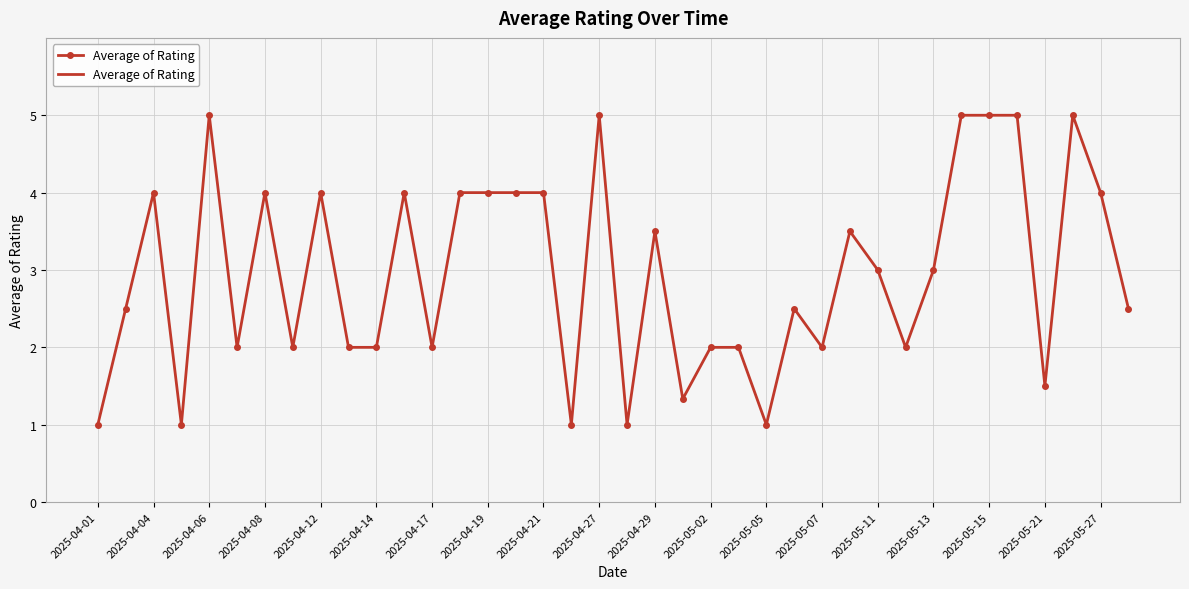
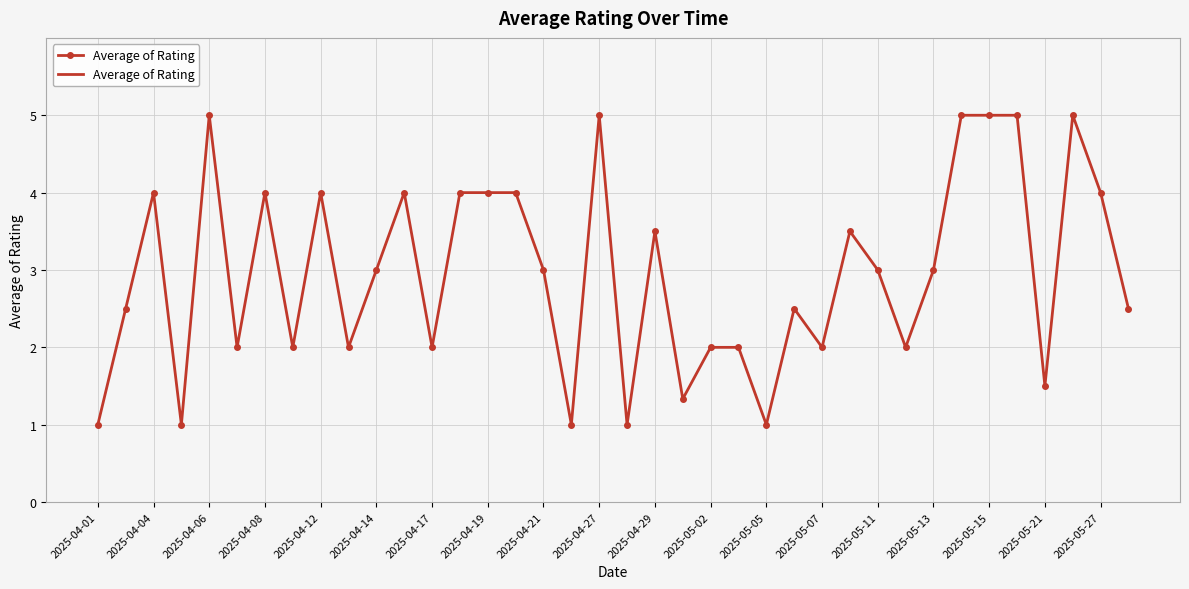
  {
    "2025-04-01": 1,
    "2025-04-04": 4,
    "2025-04-06": 5,
    "2025-04-08": 4,
    "2025-04-12": 4,
-   "2025-04-14": 2,
+   "2025-04-14": 3,
    "2025-04-17": 2,
    "2025-04-19": 4,
-   "2025-04-21": 4,
+   "2025-04-21": 3,
    "2025-04-27": 5,
    "2025-04-29": 3.5,
    "2025-05-02": 2,
    "2025-05-05": 1,
    "2025-05-07": 2,
    "2025-05-11": 3,
    "2025-05-13": 3,
    "2025-05-15": 5,
    "2025-05-21": 1.5,
    "2025-05-27": 4
  }
